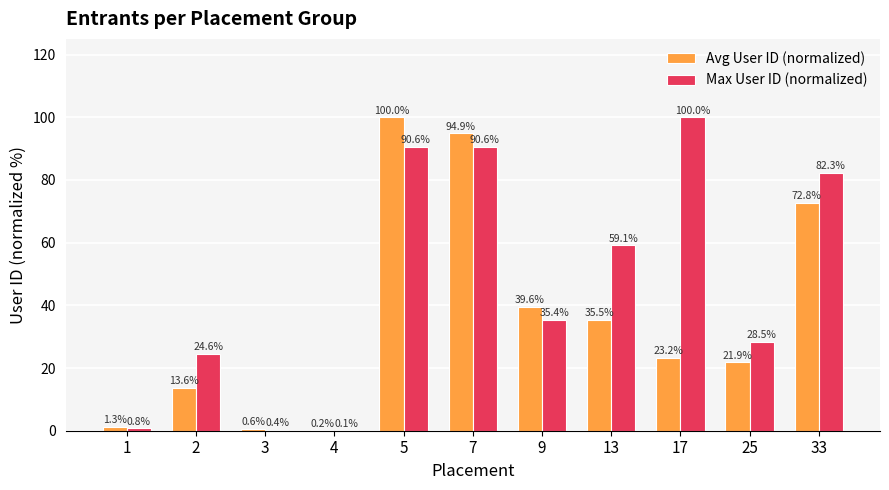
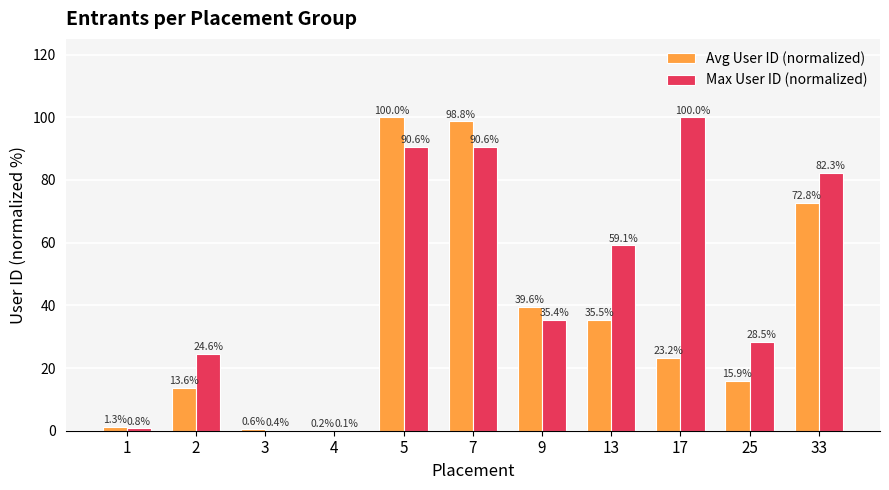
  {
    "Avg User ID (normalized)": {
      "1": "1.3%",
      "2": "13.6%",
      "3": "0.6%",
      "4": "0.2%",
      "5": "100.0%",
-     "7": "94.9%",
+     "7": "98.8%",
      "9": "39.6%",
      "13": "35.5%",
      "17": "23.2%",
-     "25": "21.9%",
+     "25": "15.9%",
      "33": "72.8%"
    },
    "Max User ID (normalized)": {
      "1": "0.8%",
      "2": "24.6%",
      "3": "0.4%",
      "4": "0.1%",
      "5": "90.6%",
      "7": "90.6%",
      "9": "35.4%",
      "13": "59.1%",
      "17": "100.0%",
      "25": "28.5%",
      "33": "82.3%"
    }
  }
